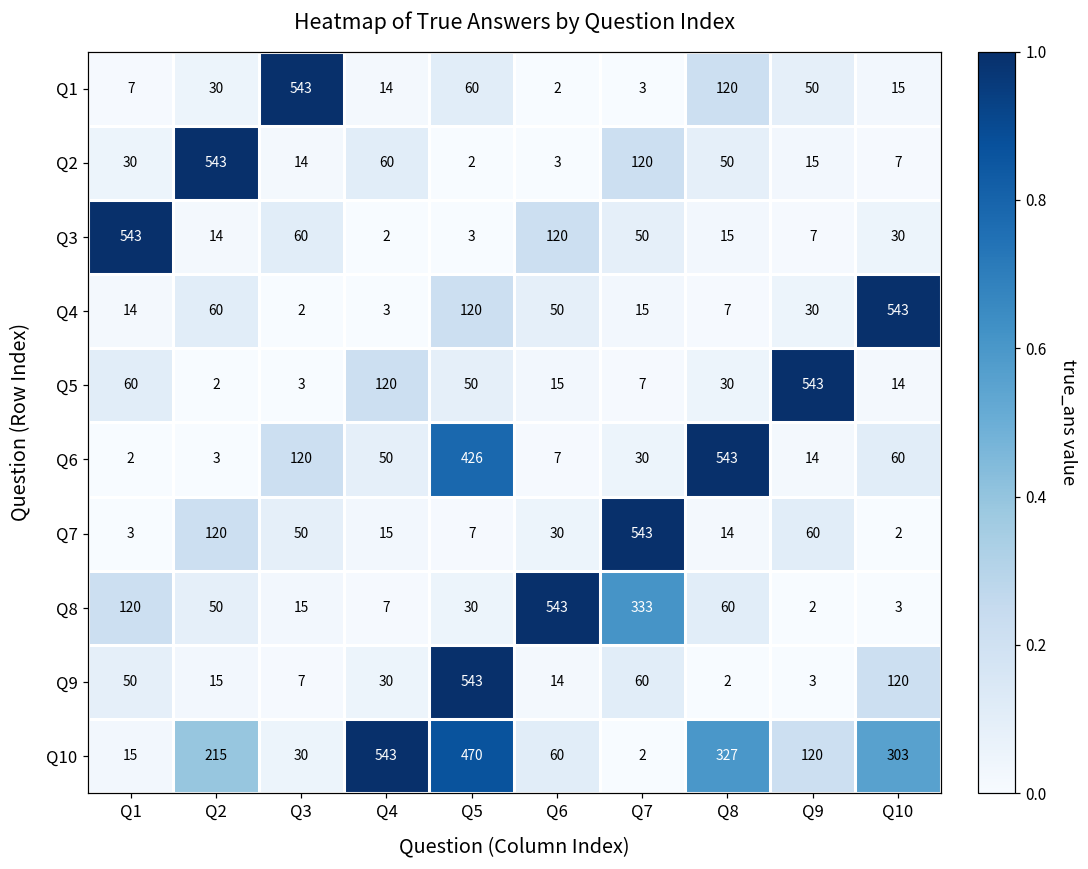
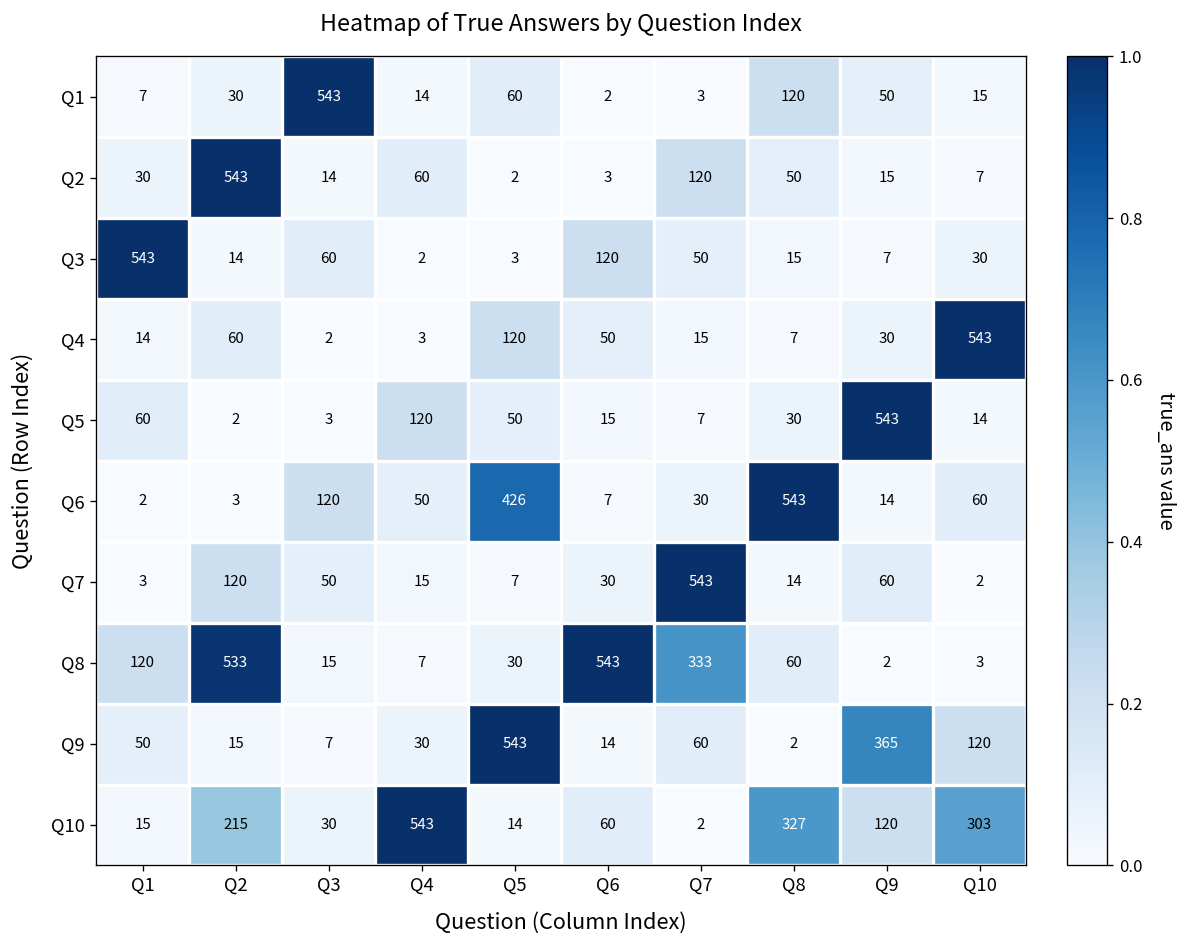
  {
    "Q1": {
      "Q1": 7,
      "Q2": 30,
      "Q3": 543,
      "Q4": 14,
      "Q5": 60,
      "Q6": 2,
      "Q7": 3,
      "Q8": 120,
      "Q9": 50,
      "Q10": 15
    },
    "Q2": {
      "Q1": 30,
      "Q2": 543,
      "Q3": 14,
      "Q4": 60,
      "Q5": 2,
      "Q6": 3,
      "Q7": 120,
      "Q8": 50,
      "Q9": 15,
      "Q10": 7
    },
    "Q3": {
      "Q1": 543,
      "Q2": 14,
      "Q3": 60,
      "Q4": 2,
      "Q5": 3,
      "Q6": 120,
      "Q7": 50,
      "Q8": 15,
      "Q9": 7,
      "Q10": 30
    },
    "Q4": {
      "Q1": 14,
      "Q2": 60,
      "Q3": 2,
      "Q4": 3,
      "Q5": 120,
      "Q6": 50,
      "Q7": 15,
      "Q8": 7,
      "Q9": 30,
      "Q10": 543
    },
    "Q5": {
      "Q1": 60,
      "Q2": 2,
      "Q3": 3,
      "Q4": 120,
      "Q5": 50,
      "Q6": 15,
      "Q7": 7,
      "Q8": 30,
      "Q9": 543,
      "Q10": 14
    },
    "Q6": {
      "Q1": 2,
      "Q2": 3,
      "Q3": 120,
      "Q4": 50,
      "Q5": 426,
      "Q6": 7,
      "Q7": 30,
      "Q8": 543,
      "Q9": 14,
      "Q10": 60
    },
    "Q7": {
      "Q1": 3,
      "Q2": 120,
      "Q3": 50,
      "Q4": 15,
      "Q5": 7,
      "Q6": 30,
      "Q7": 543,
      "Q8": 14,
      "Q9": 60,
      "Q10": 2
    },
    "Q8": {
      "Q1": 120,
-     "Q2": 50,
+     "Q2": 533,
      "Q3": 15,
      "Q4": 7,
      "Q5": 30,
      "Q6": 543,
      "Q7": 333,
      "Q8": 60,
      "Q9": 2,
      "Q10": 3
    },
    "Q9": {
      "Q1": 50,
      "Q2": 15,
      "Q3": 7,
      "Q4": 30,
      "Q5": 543,
      "Q6": 14,
      "Q7": 60,
      "Q8": 2,
-     "Q9": 3,
+     "Q9": 365,
      "Q10": 120
    },
    "Q10": {
      "Q1": 15,
      "Q2": 215,
      "Q3": 30,
      "Q4": 543,
-     "Q5": 470,
+     "Q5": 14,
      "Q6": 60,
      "Q7": 2,
      "Q8": 327,
      "Q9": 120,
      "Q10": 303
    }
  }
